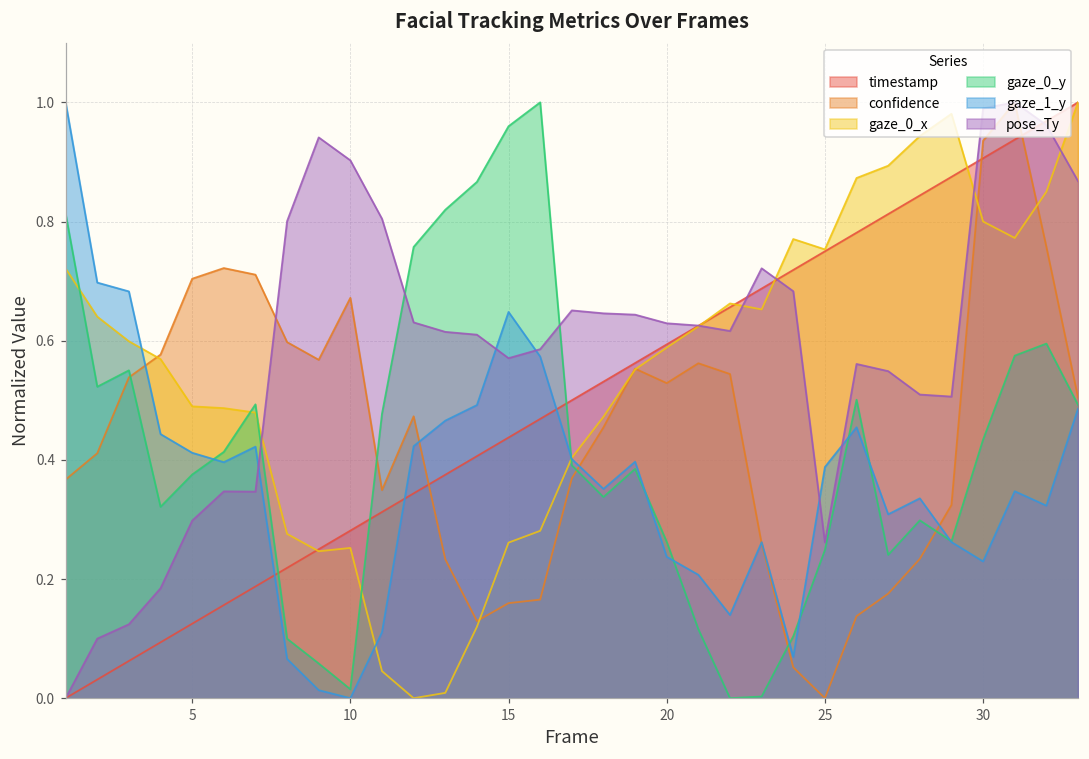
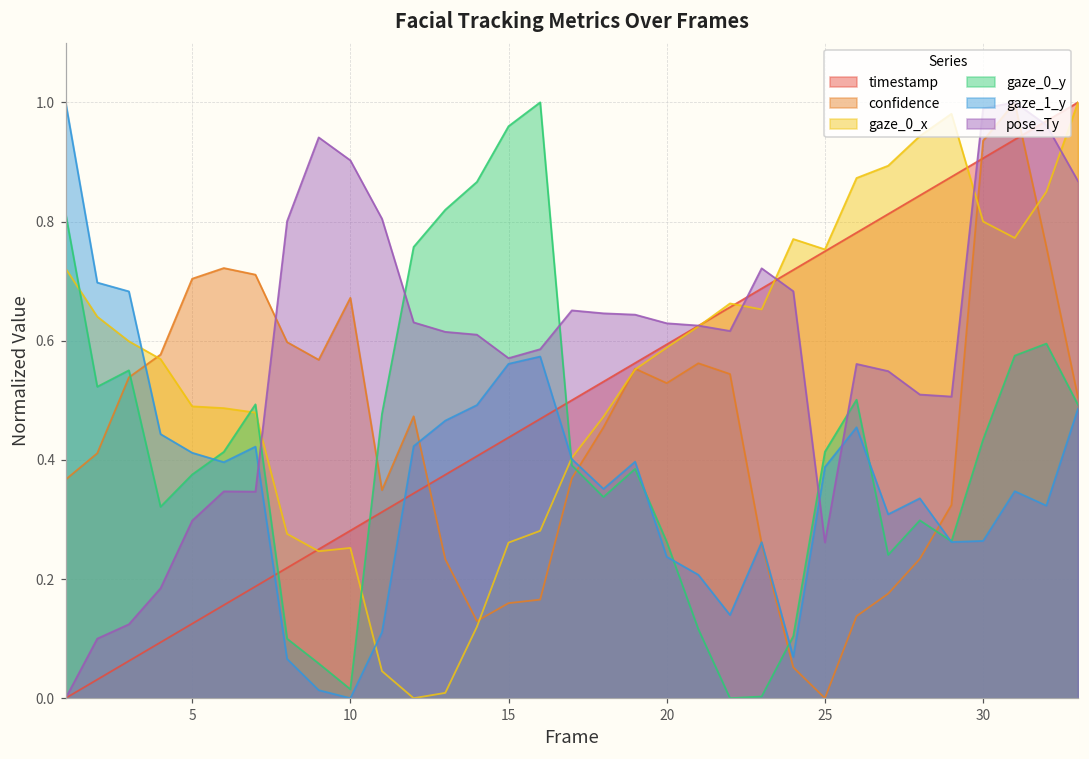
  {
    "gaze_0_y": {
      "5": 0.38,
      "10": 0.01,
      "15": 0.96,
      "20": 0.26,
-     "25": 0.25,
+     "25": 0.41,
      "30": 0.43
    },
    "gaze_1_y": {
      "5": 0.41,
      "10": 0.00,
-     "15": 0.65,
+     "15": 0.56,
      "20": 0.24,
      "25": 0.39,
-     "30": 0.23
+     "30": 0.26
    },
    "pose_Ty": {
      "5": 0.30,
      "10": 0.90,
      "15": 0.57,
      "20": 0.63,
      "25": 0.26
    }
  }
